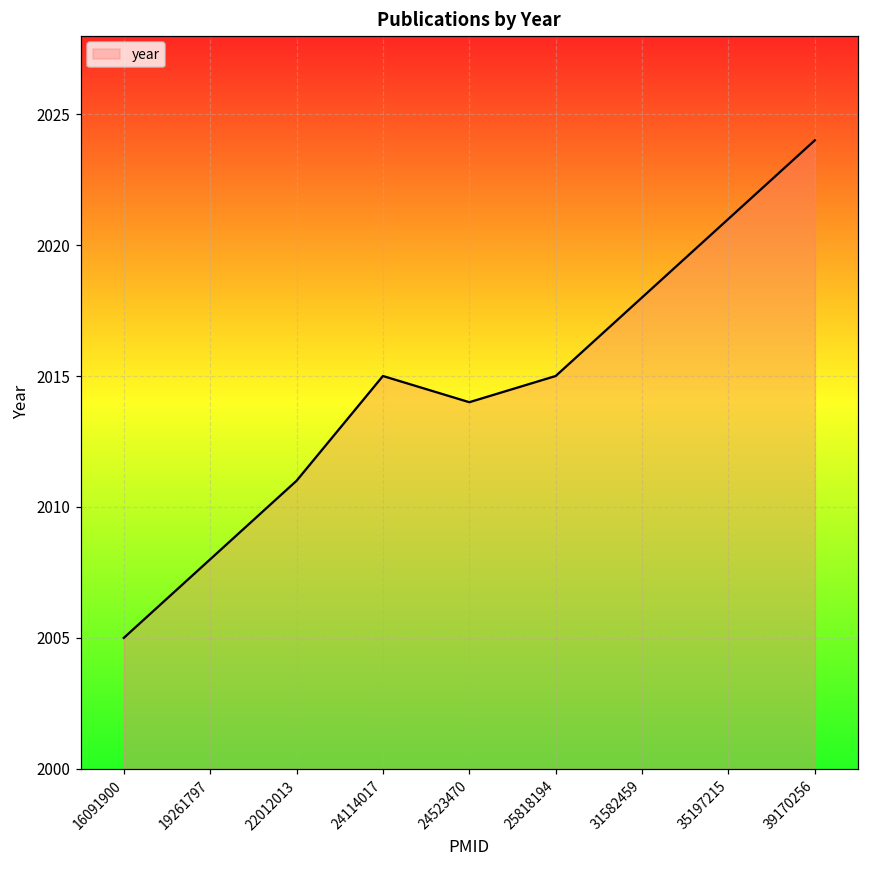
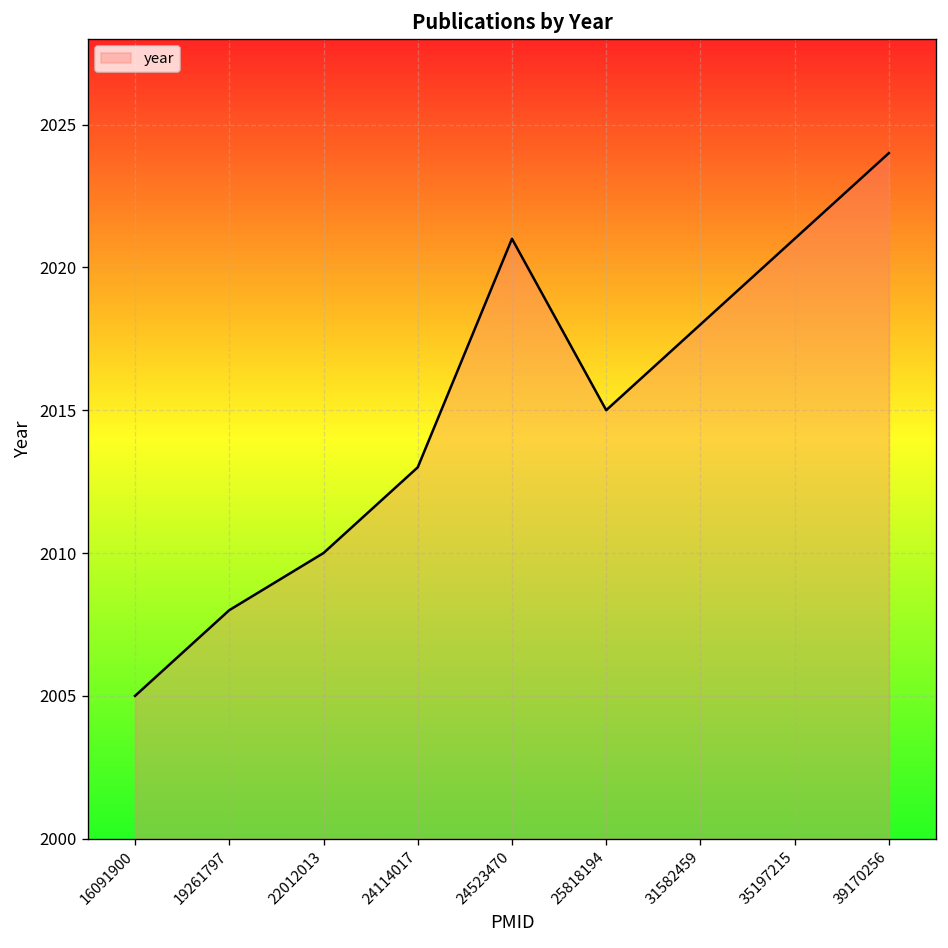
  {
    "16091900": 2005,
    "19261797": 2008,
-   "22012013": 2011,
-   "24114017": 2015,
-   "24523470": 2014,
+   "22012013": 2010,
+   "24114017": 2013,
+   "24523470": 2021,
    "25818194": 2015,
    "31582459": 2018,
    "35197215": 2021,
    "39170256": 2024
  }
